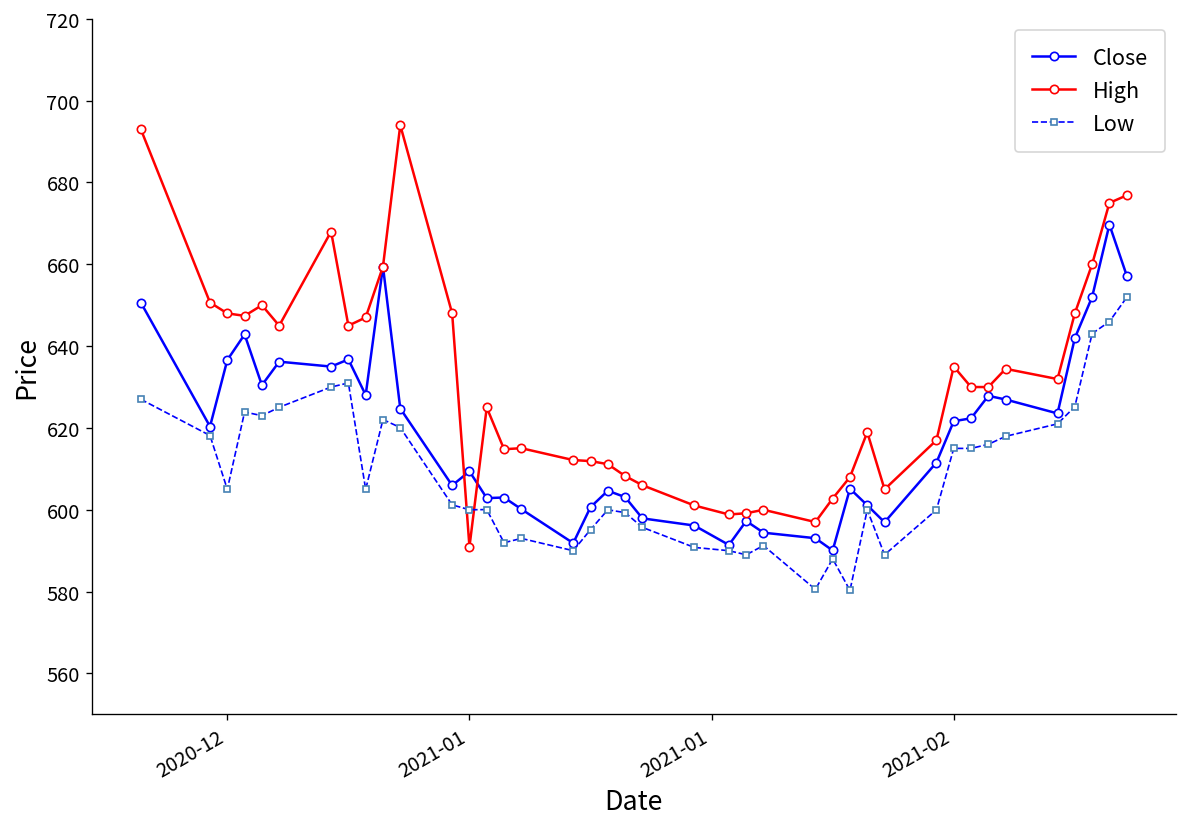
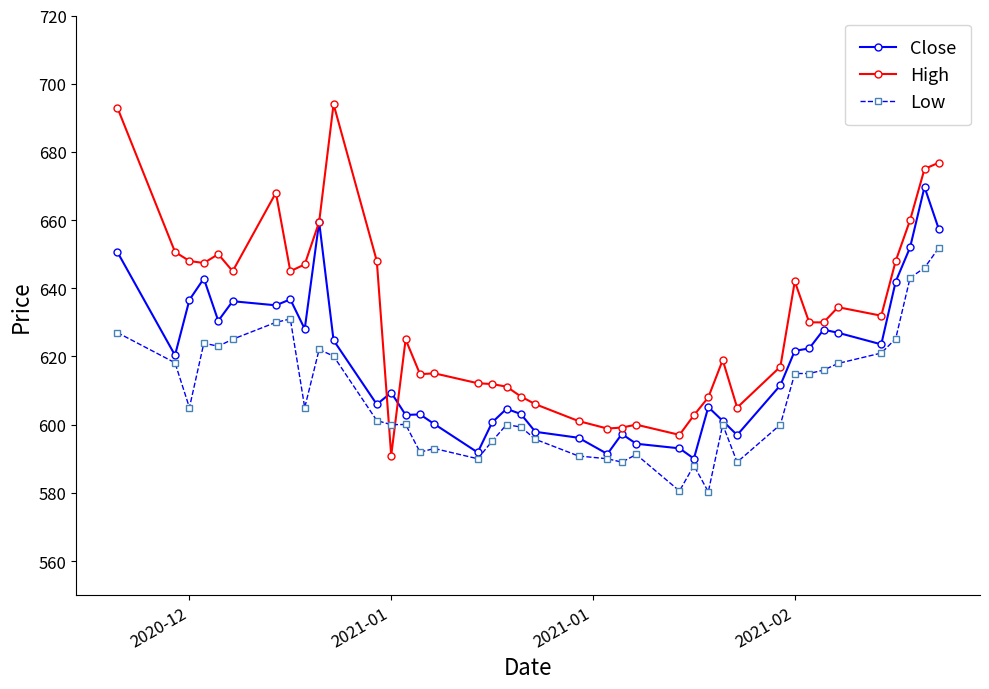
  {
    "High": {
      "2020-12": 648,
      "2021-01": 591,
-     "2021-02": 635
+     "2021-02": 642
    }
  }
